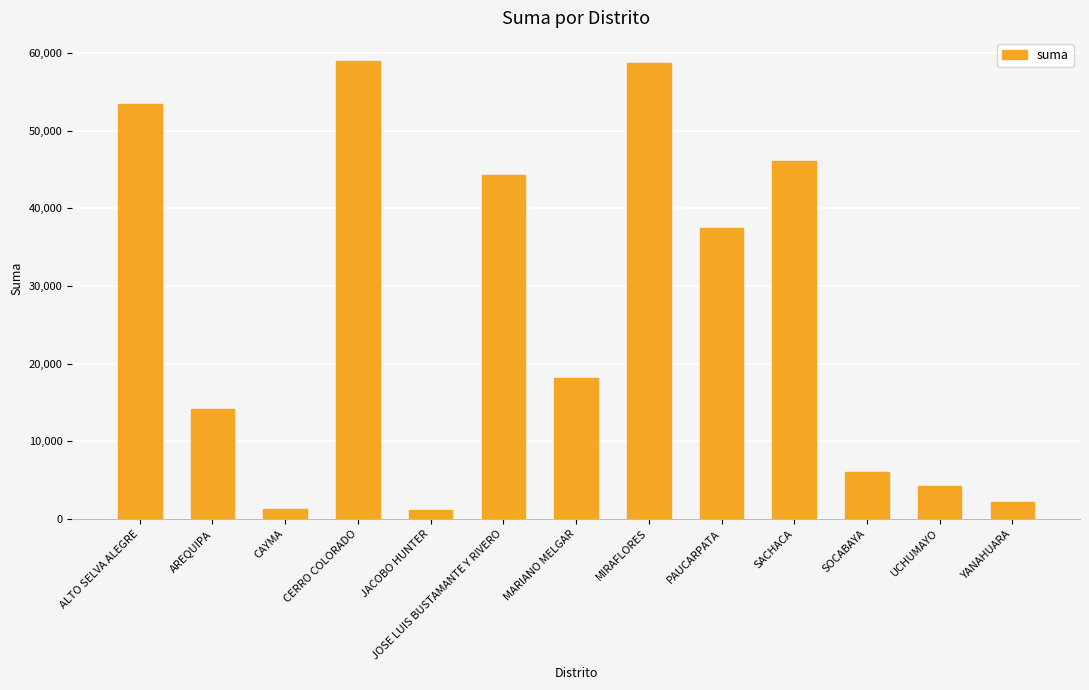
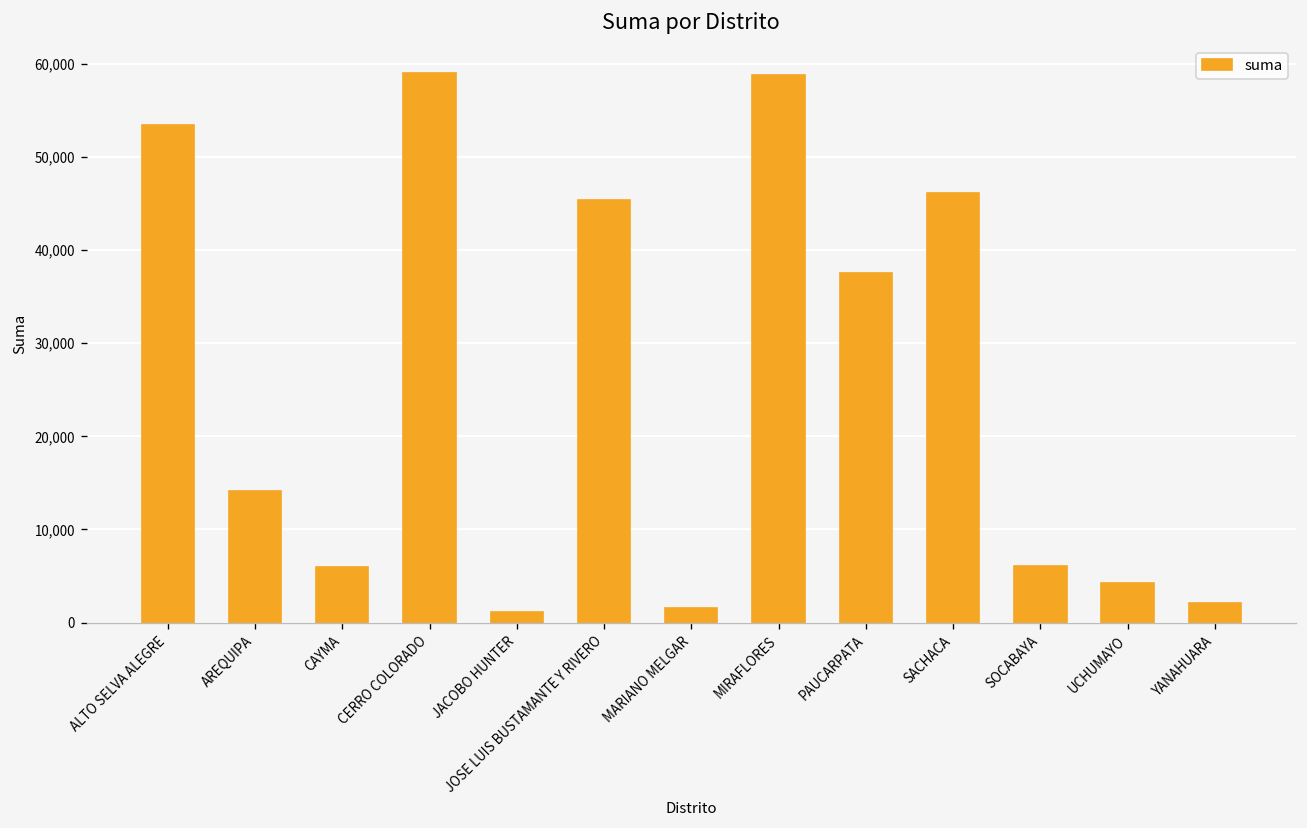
  {
    "ALTO SELVA ALEGRE": "53,000",
    "AREQUIPA": "14,000",
-   "CAYMA": "1,000",
+   "CAYMA": "6,000",
    "CERRO COLORADO": "59,000",
    "JACOBO HUNTER": "1,000",
-   "JOSE LUIS BUSTAMANTE Y RIVERO": "44,000",
-   "MARIANO MELGAR": "18,000",
+   "JOSE LUIS BUSTAMANTE Y RIVERO": "45,000",
+   "MARIANO MELGAR": "2,000",
    "MIRAFLORES": "59,000",
    "PAUCARPATA": "38,000",
    "SACHACA": "46,000",
    "SOCABAYA": "6,000",
    "UCHUMAYO": "4,000",
    "YANAHUARA": "2,000"
  }
